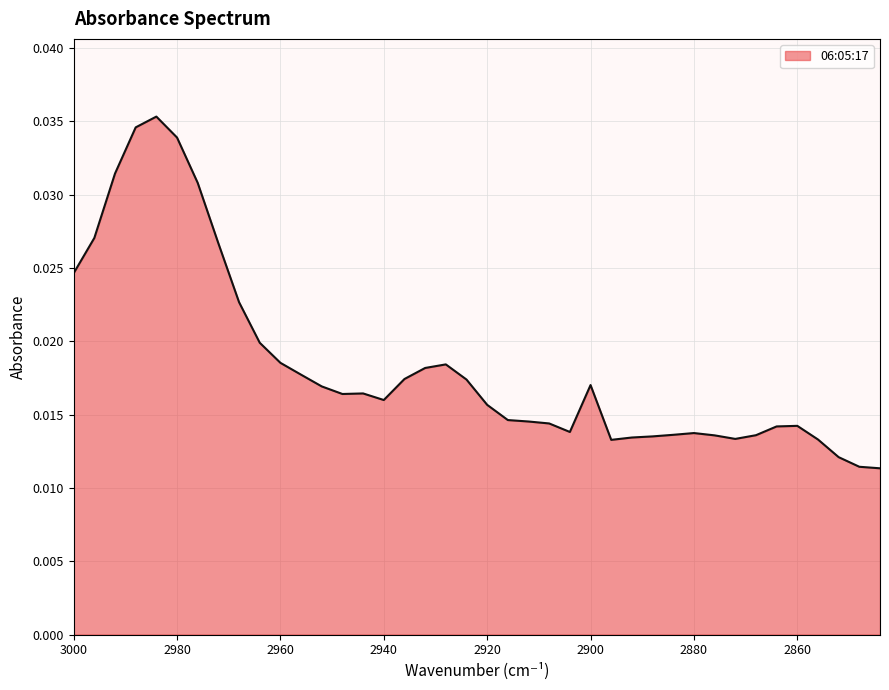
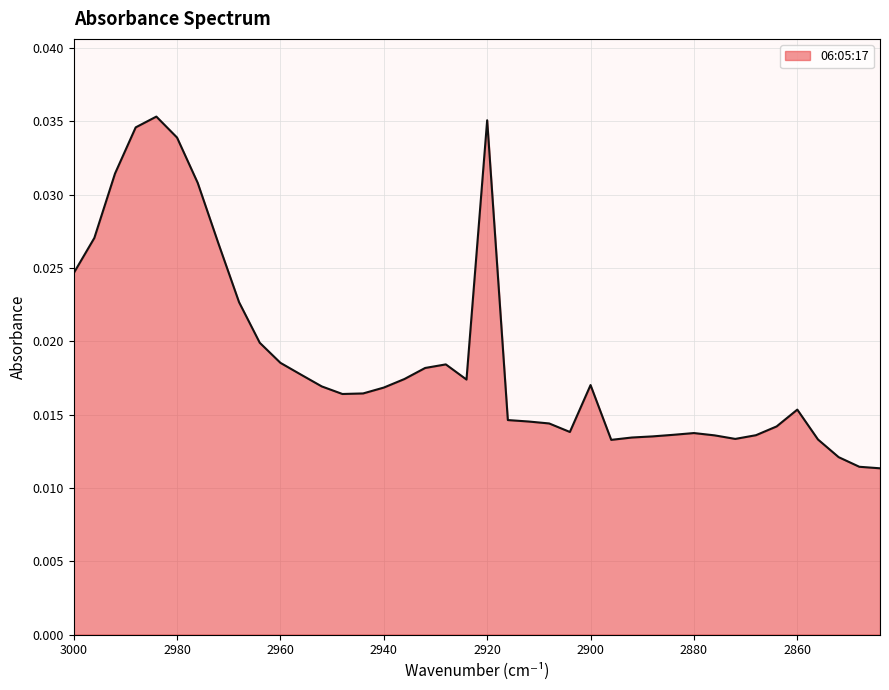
  {
    "3000": 0.0247,
    "2980": 0.0339,
    "2960": 0.0185,
-   "2940": 0.0160,
-   "2920": 0.0157,
+   "2940": 0.0168,
+   "2920": 0.0351,
    "2900": 0.0170,
    "2880": 0.0137,
-   "2860": 0.0142
+   "2860": 0.0153
  }
